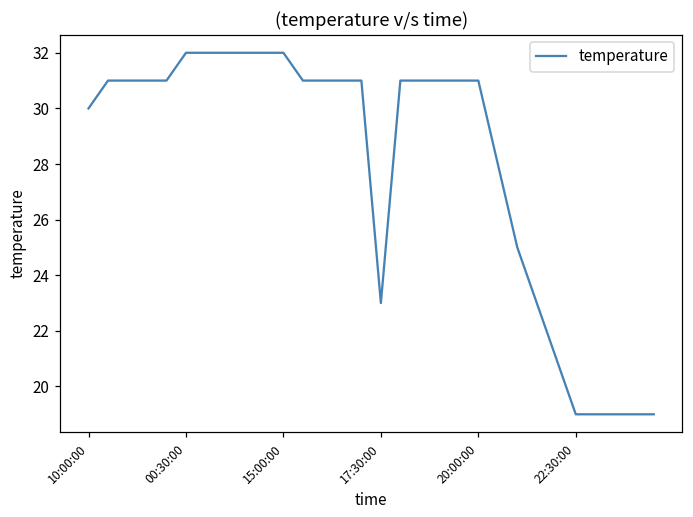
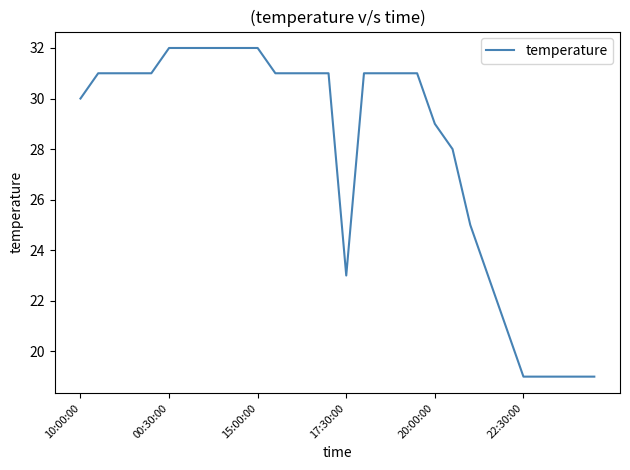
  {
    "10:00:00": 30,
    "00:30:00": 32,
    "15:00:00": 32,
    "17:30:00": 23,
-   "20:00:00": 31,
+   "20:00:00": 29,
    "22:30:00": 19
  }
